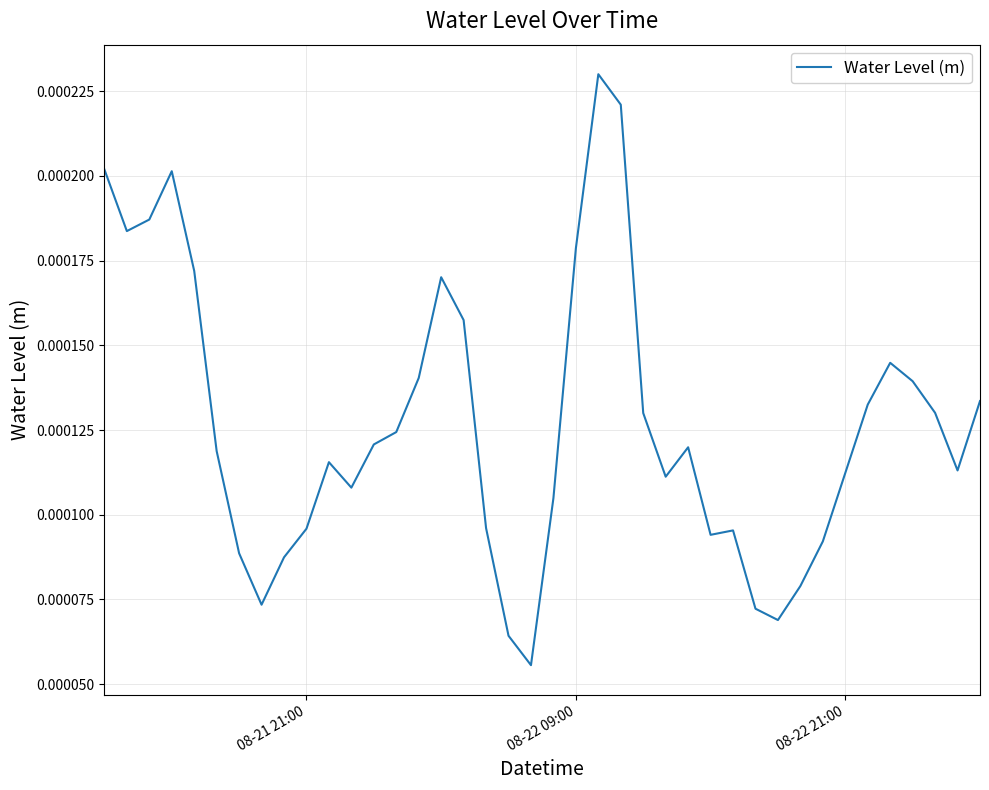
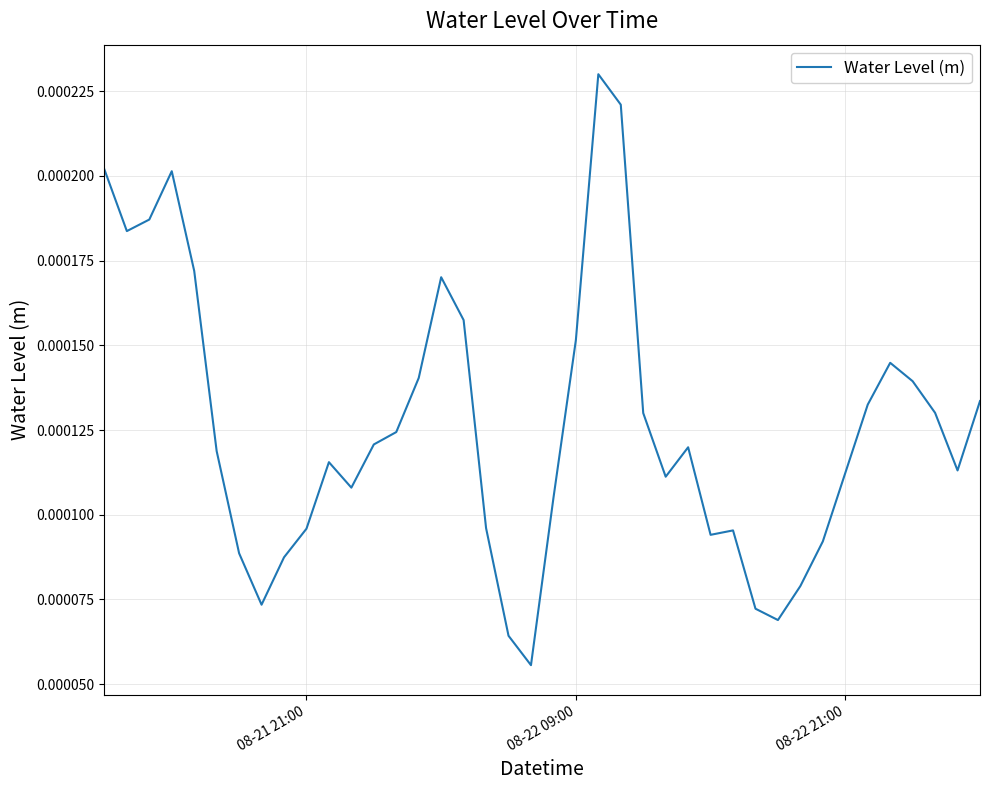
  {
    "08-21 21:00": 0.000096,
-   "08-22 09:00": 0.000179,
+   "08-22 09:00": 0.000152,
    "08-22 21:00": 0.000112
  }
